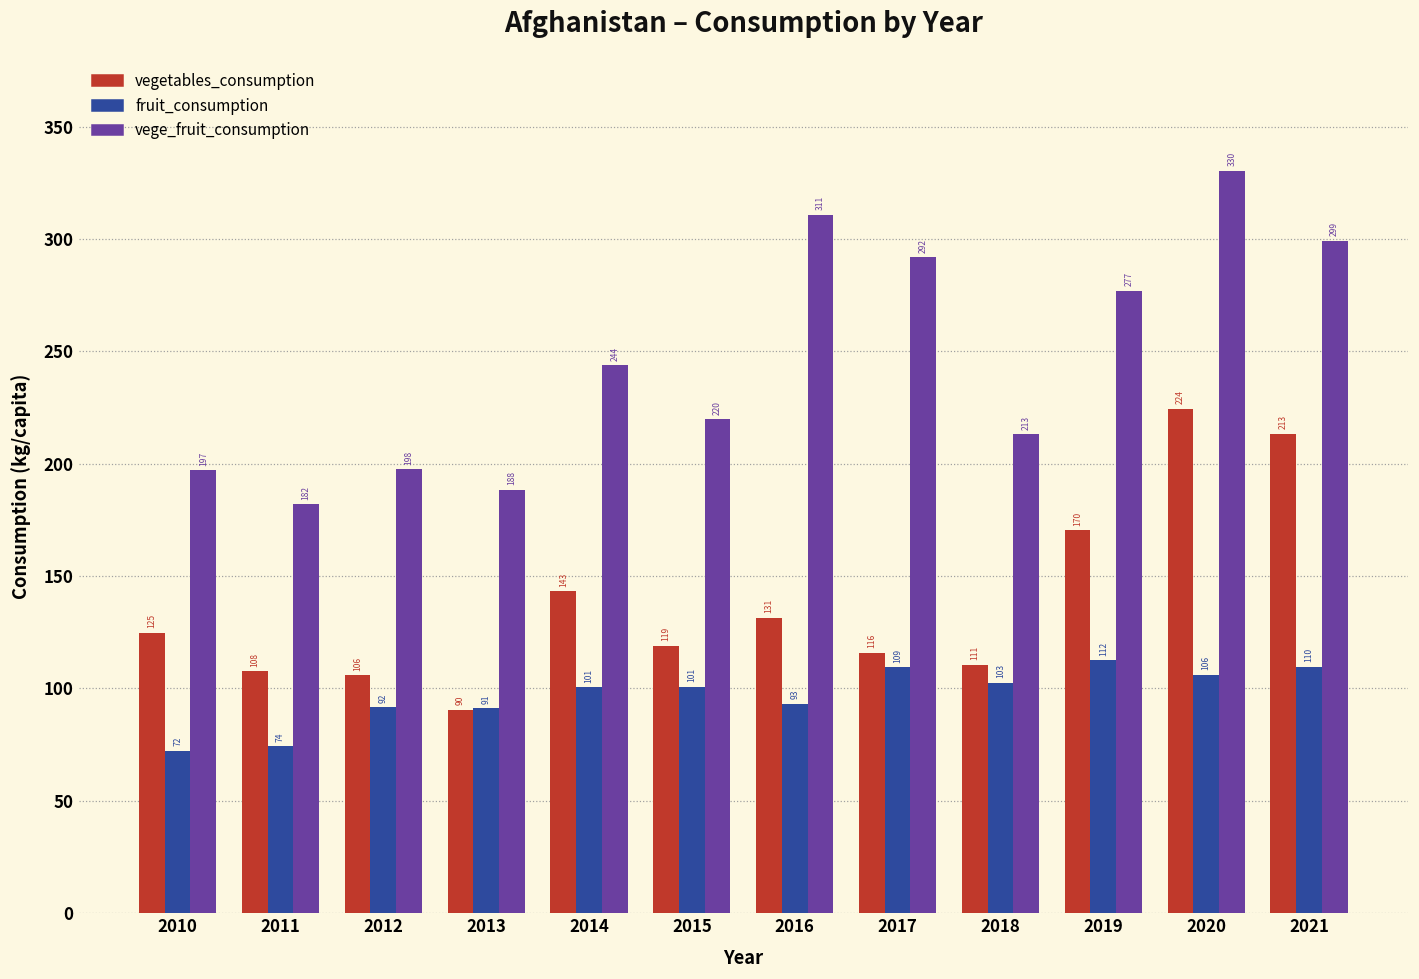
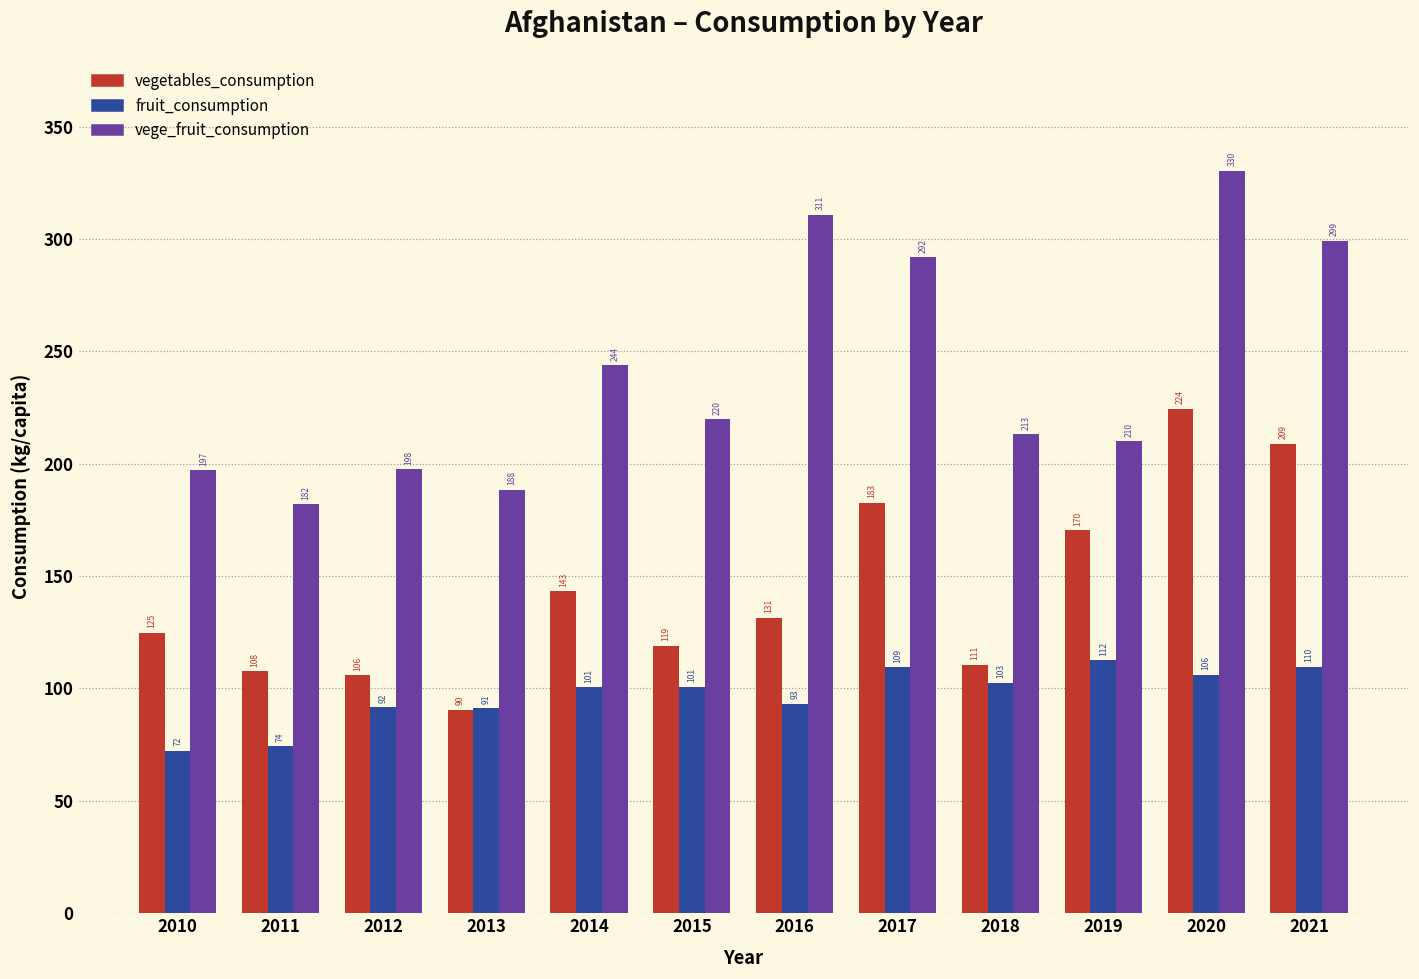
  {
    "vegetables_consumption": {
      "2010": 125,
      "2011": 108,
      "2012": 106,
      "2013": 90,
      "2014": 143,
      "2015": 119,
      "2016": 131,
-     "2017": 116,
+     "2017": 183,
      "2018": 111,
      "2019": 170,
      "2020": 224,
-     "2021": 213
+     "2021": 209
    },
    "fruit_consumption": {
      "2010": 72,
      "2011": 74,
      "2012": 92,
      "2013": 91,
      "2014": 101,
      "2015": 101,
      "2016": 93,
      "2017": 109,
      "2018": 103,
      "2019": 112,
      "2020": 106,
      "2021": 110
    },
    "vege_fruit_consumption": {
      "2010": 197,
      "2011": 182,
      "2012": 198,
      "2013": 188,
      "2014": 244,
      "2015": 220,
      "2016": 311,
      "2017": 292,
      "2018": 213,
-     "2019": 277,
+     "2019": 210,
      "2020": 330,
      "2021": 299
    }
  }
